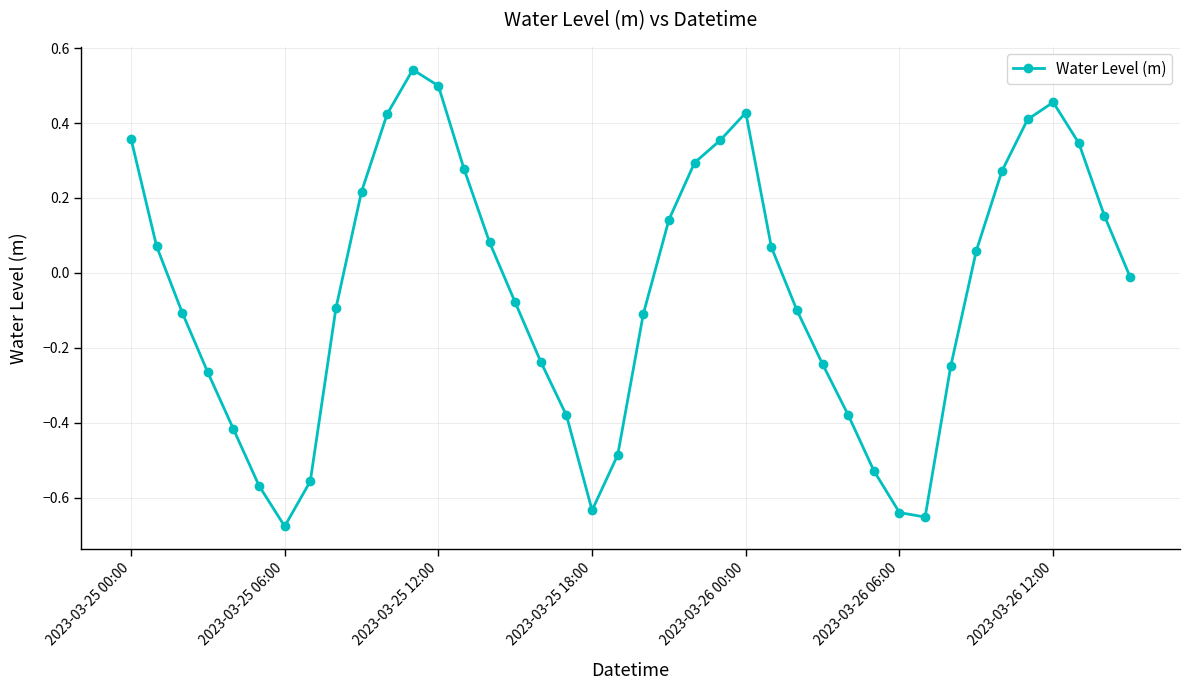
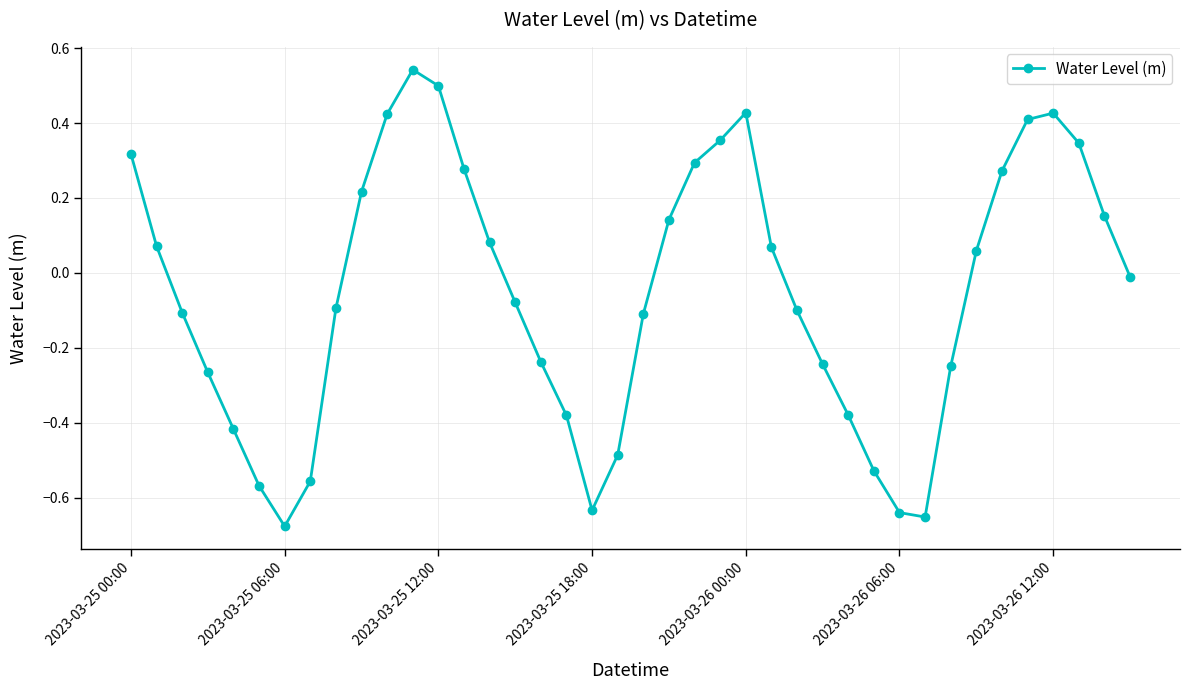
  {
-   "2023-03-25 00:00": 0.36,
+   "2023-03-25 00:00": 0.32,
    "2023-03-25 06:00": -0.68,
    "2023-03-25 12:00": 0.50,
    "2023-03-25 18:00": -0.63,
    "2023-03-26 00:00": 0.43,
    "2023-03-26 06:00": -0.64,
-   "2023-03-26 12:00": 0.46
+   "2023-03-26 12:00": 0.43
  }
